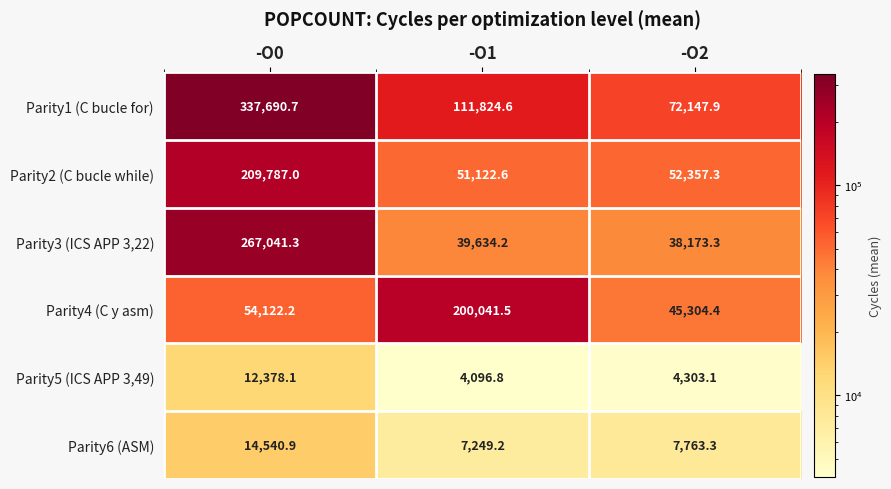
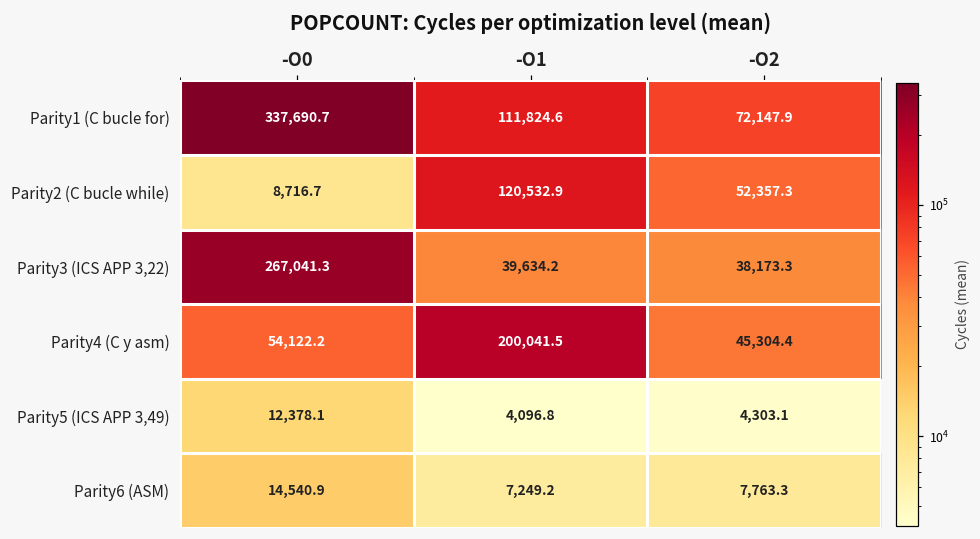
  {
    "Parity1 (C bucle for)": {
      "-O0": "337,690.7",
      "-O1": "111,824.6",
      "-O2": "72,147.9"
    },
    "Parity2 (C bucle while)": {
-     "-O0": "209,787.0",
-     "-O1": "51,122.6",
+     "-O0": "8,716.7",
+     "-O1": "120,532.9",
      "-O2": "52,357.3"
    },
    "Parity3 (ICS APP 3,22)": {
      "-O0": "267,041.3",
      "-O1": "39,634.2",
      "-O2": "38,173.3"
    },
    "Parity4 (C y asm)": {
      "-O0": "54,122.2",
      "-O1": "200,041.5",
      "-O2": "45,304.4"
    },
    "Parity5 (ICS APP 3,49)": {
      "-O0": "12,378.1",
      "-O1": "4,096.8",
      "-O2": "4,303.1"
    },
    "Parity6 (ASM)": {
      "-O0": "14,540.9",
      "-O1": "7,249.2",
      "-O2": "7,763.3"
    }
  }
